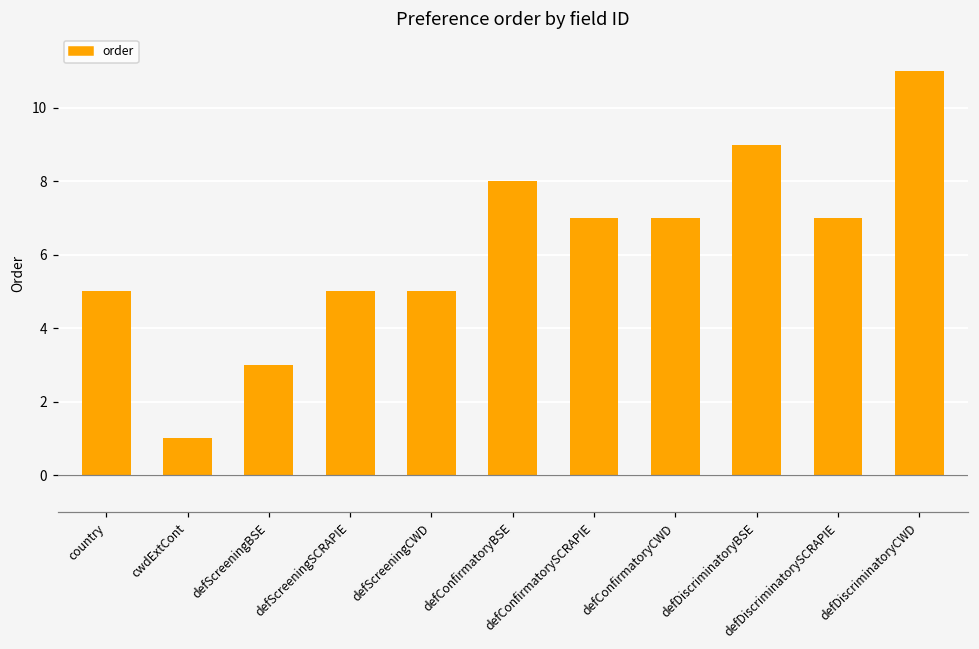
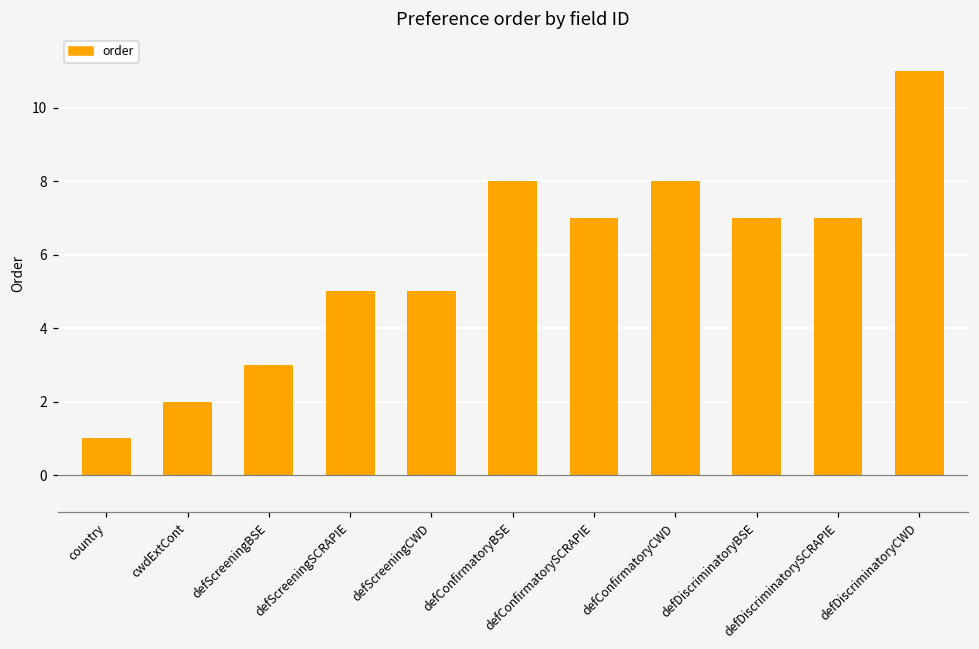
  {
-   "country": 5,
-   "cwdExtCont": 1,
+   "country": 1,
+   "cwdExtCont": 2,
    "defScreeningBSE": 3,
    "defScreeningSCRAPIE": 5,
    "defScreeningCWD": 5,
    "defConfirmatoryBSE": 8,
    "defConfirmatorySCRAPIE": 7,
-   "defConfirmatoryCWD": 7,
-   "defDiscriminatoryBSE": 9,
+   "defConfirmatoryCWD": 8,
+   "defDiscriminatoryBSE": 7,
    "defDiscriminatorySCRAPIE": 7,
    "defDiscriminatoryCWD": 11
  }
